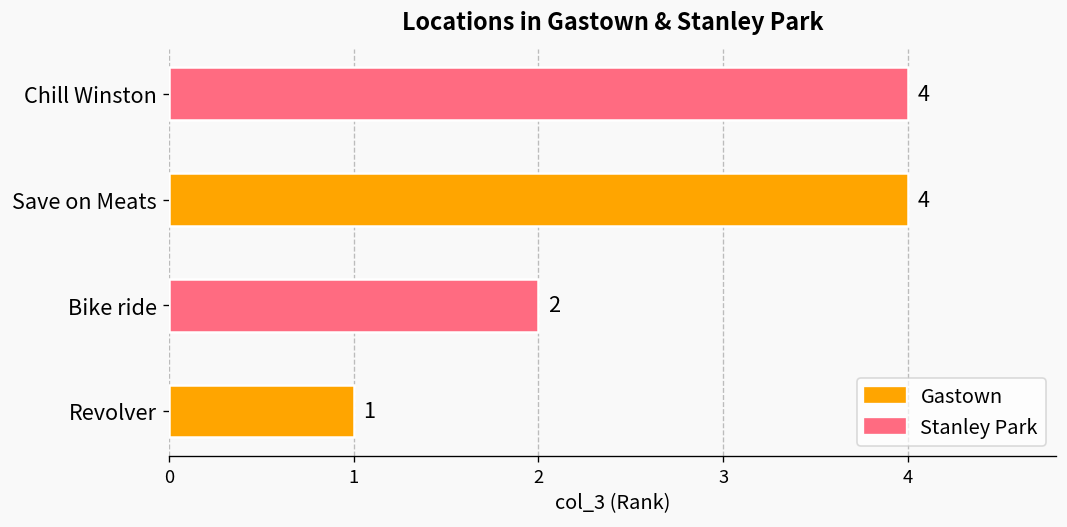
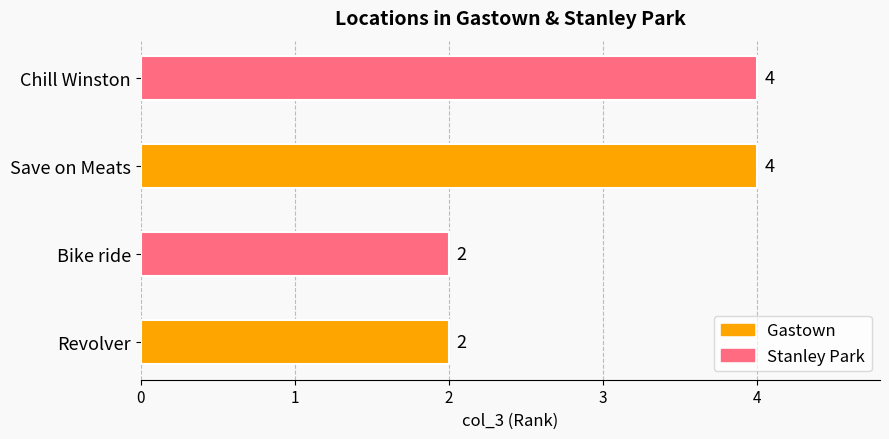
  {
    "Chill Winston": 4,
    "Save on Meats": 4,
    "Bike ride": 2,
-   "Revolver": 1
+   "Revolver": 2
  }
